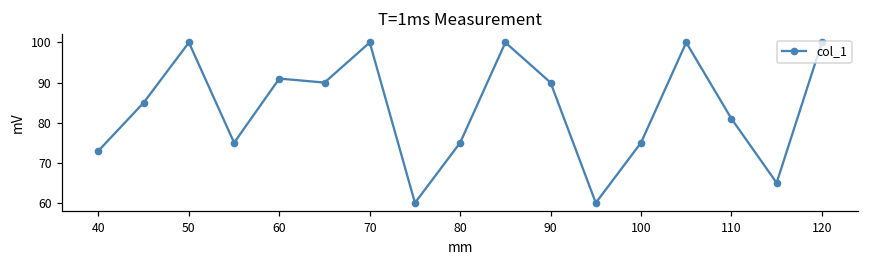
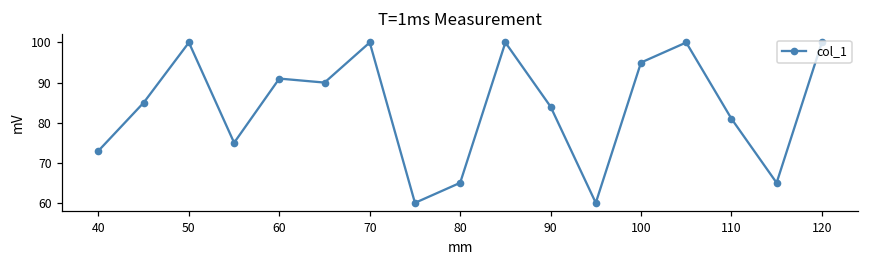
  {
    "40": 73,
    "50": 100,
    "60": 91,
    "70": 100,
-   "80": 75,
-   "90": 90,
-   "100": 75,
+   "80": 65,
+   "90": 84,
+   "100": 95,
    "110": 81
  }
